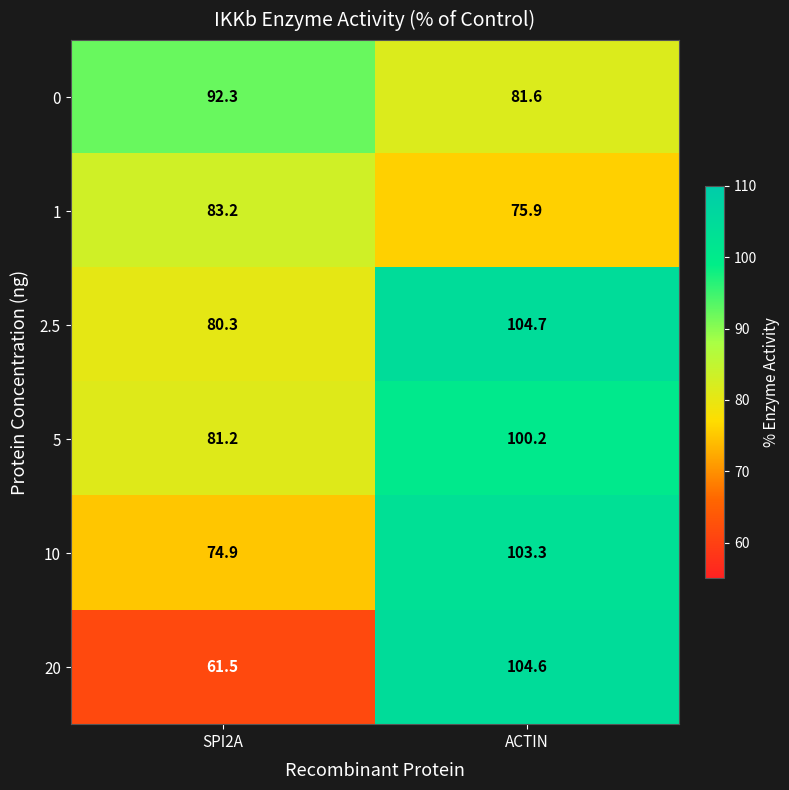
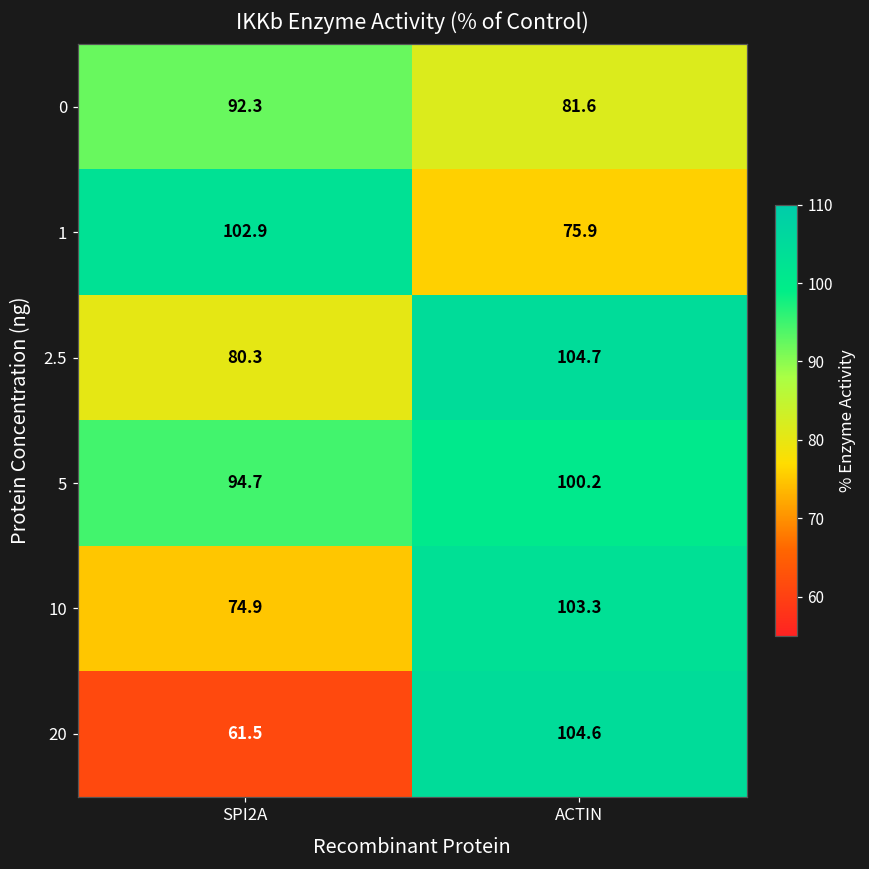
  {
    "0": {
      "SPI2A": 92.3,
      "ACTIN": 81.6
    },
    "1": {
-     "SPI2A": 83.2,
+     "SPI2A": 102.9,
      "ACTIN": 75.9
    },
    "2.5": {
      "SPI2A": 80.3,
      "ACTIN": 104.7
    },
    "5": {
-     "SPI2A": 81.2,
+     "SPI2A": 94.7,
      "ACTIN": 100.2
    },
    "10": {
      "SPI2A": 74.9,
      "ACTIN": 103.3
    },
    "20": {
      "SPI2A": 61.5,
      "ACTIN": 104.6
    }
  }
